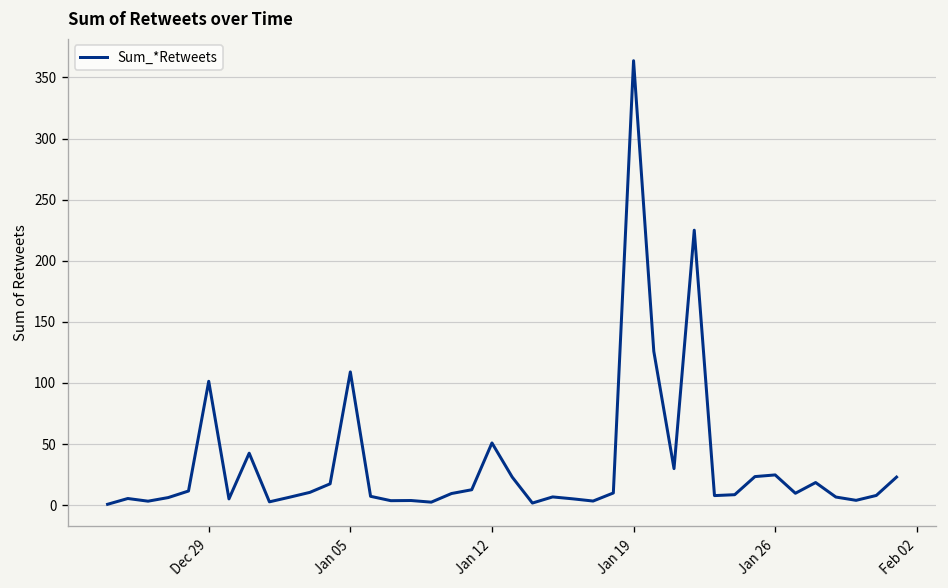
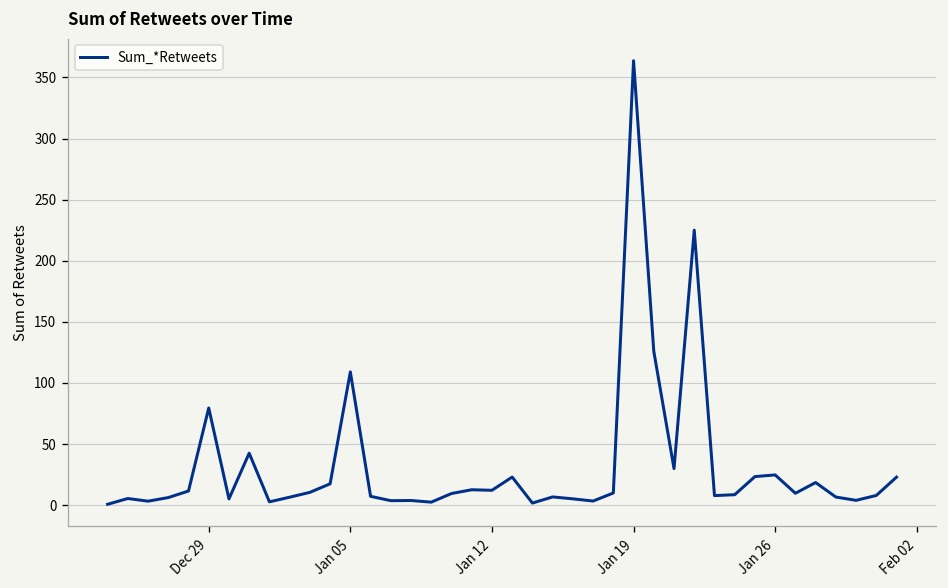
  {
-   "Dec 29": 101,
+   "Dec 29": 80,
    "Jan 05": 109,
-   "Jan 12": 51,
+   "Jan 12": 12,
    "Jan 19": 364,
    "Jan 26": 25
  }
